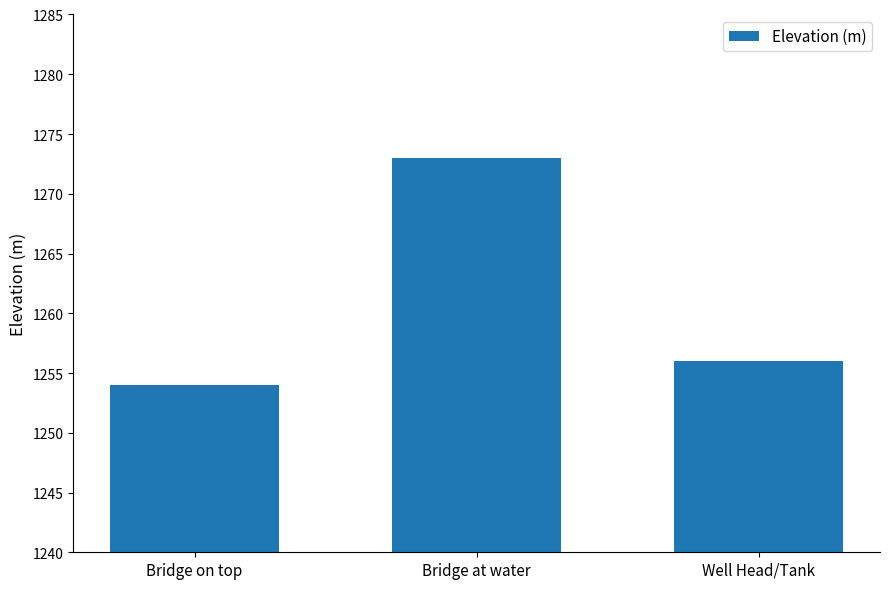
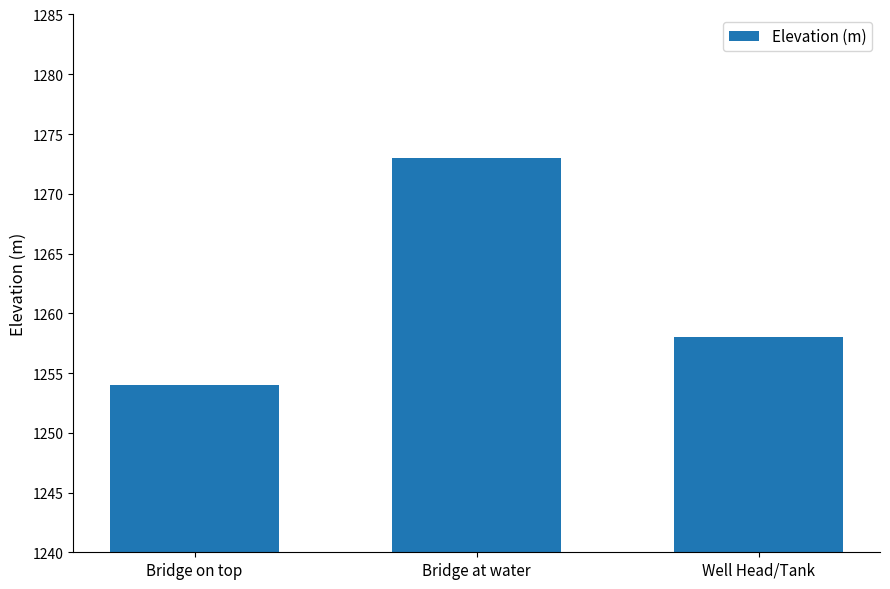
  {
    "Bridge on top": 1254,
    "Bridge at water": 1273,
-   "Well Head/Tank": 1256
+   "Well Head/Tank": 1258
  }
